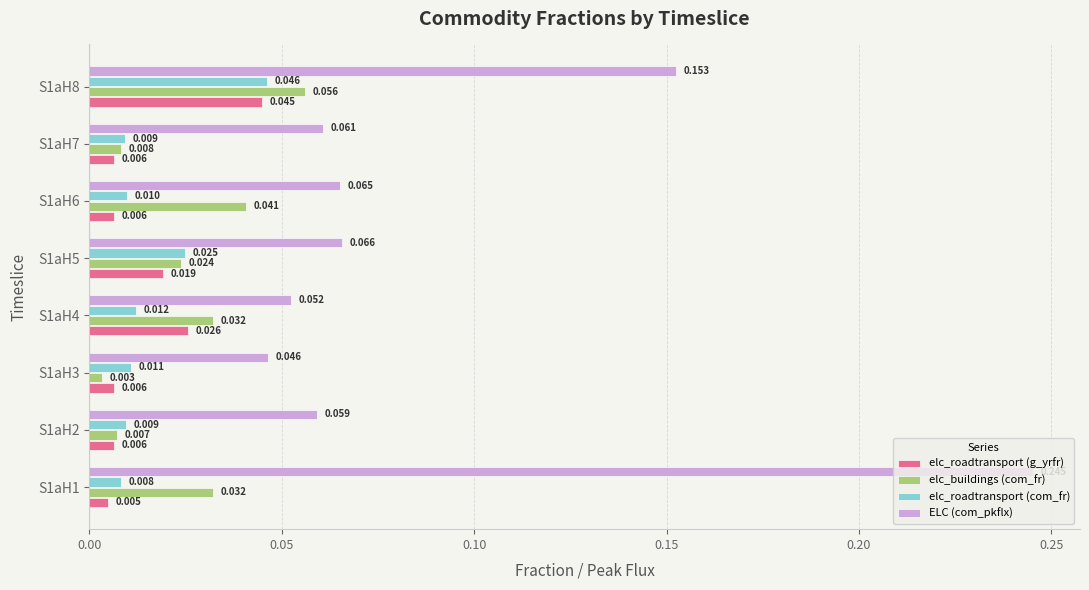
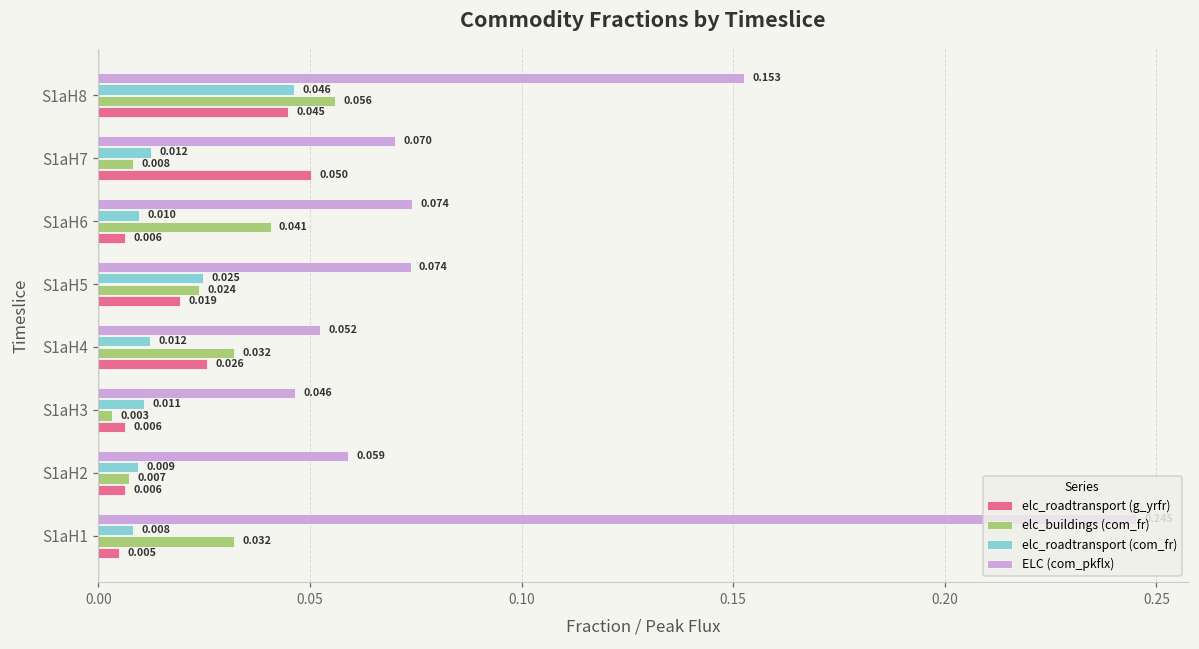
  {
    "elc_roadtransport (g_yrfr)": {
      "S1aH8": 0.045,
-     "S1aH7": 0.006,
+     "S1aH7": 0.050,
      "S1aH6": 0.006,
      "S1aH5": 0.019,
      "S1aH4": 0.026,
      "S1aH3": 0.006,
      "S1aH2": 0.006,
      "S1aH1": 0.005
    },
    "elc_buildings (com_fr)": {
      "S1aH8": 0.056,
      "S1aH7": 0.008,
      "S1aH6": 0.041,
      "S1aH5": 0.024,
      "S1aH4": 0.032,
      "S1aH3": 0.003,
      "S1aH2": 0.007,
      "S1aH1": 0.032
    },
    "elc_roadtransport (com_fr)": {
      "S1aH8": 0.046,
-     "S1aH7": 0.009,
+     "S1aH7": 0.012,
      "S1aH6": 0.010,
      "S1aH5": 0.025,
      "S1aH4": 0.012,
      "S1aH3": 0.011,
      "S1aH2": 0.009,
      "S1aH1": 0.008
    },
    "ELC (com_pkflx)": {
      "S1aH8": 0.153,
-     "S1aH7": 0.061,
-     "S1aH6": 0.065,
-     "S1aH5": 0.066,
+     "S1aH7": 0.070,
+     "S1aH6": 0.074,
+     "S1aH5": 0.074,
      "S1aH4": 0.052,
      "S1aH3": 0.046,
      "S1aH2": 0.059
    }
  }
